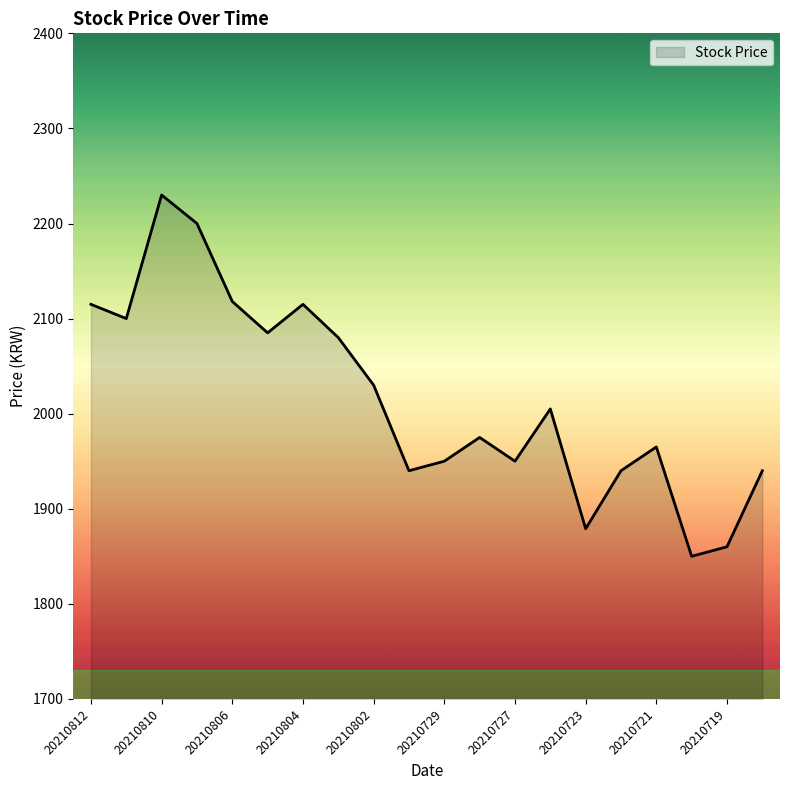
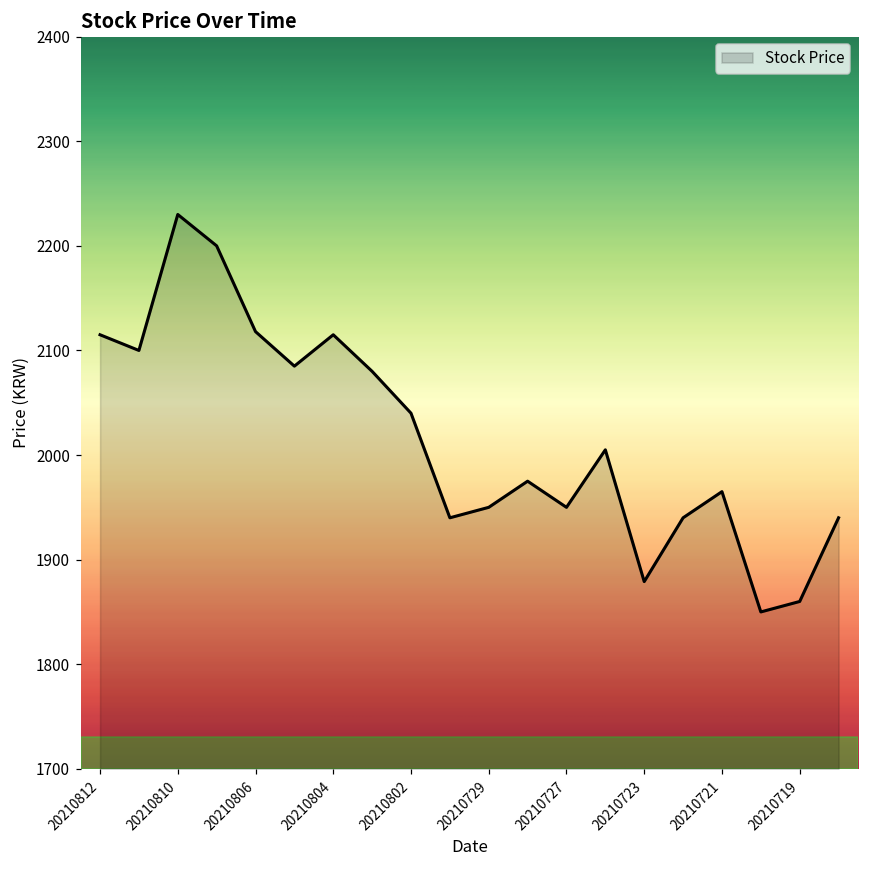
  {
    "20210812": 2120,
    "20210810": 2230,
    "20210806": 2120,
    "20210804": 2120,
-   "20210802": 2030,
+   "20210802": 2040,
    "20210729": 1950,
    "20210727": 1950,
    "20210723": 1880,
    "20210721": 1970,
    "20210719": 1860
  }
